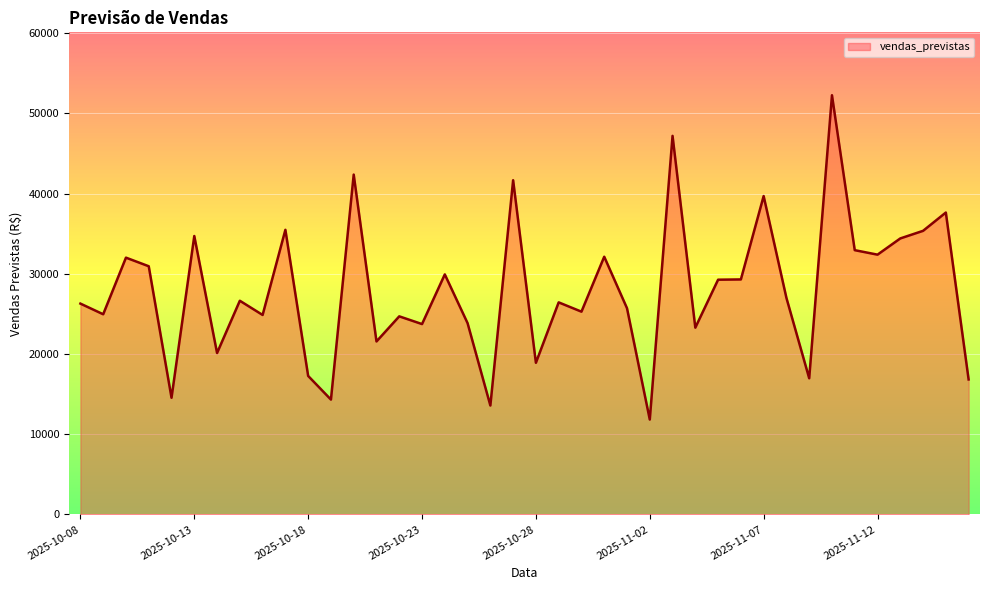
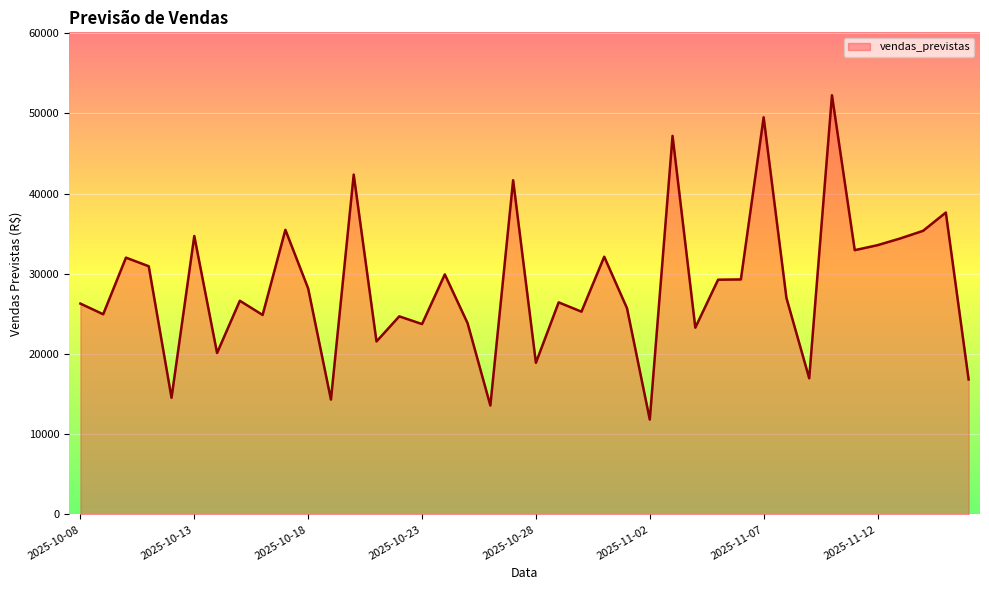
  {
    "2025-10-08": 26000,
    "2025-10-13": 35000,
-   "2025-10-18": 17000,
+   "2025-10-18": 28000,
    "2025-10-23": 24000,
    "2025-10-28": 19000,
    "2025-11-02": 12000,
-   "2025-11-07": 40000,
-   "2025-11-12": 32000
+   "2025-11-07": 50000,
+   "2025-11-12": 34000
  }
